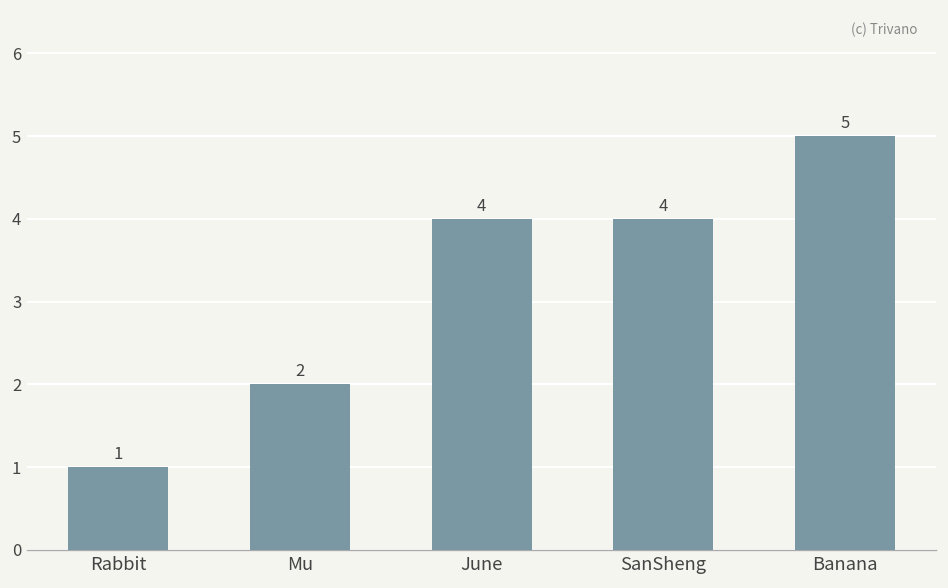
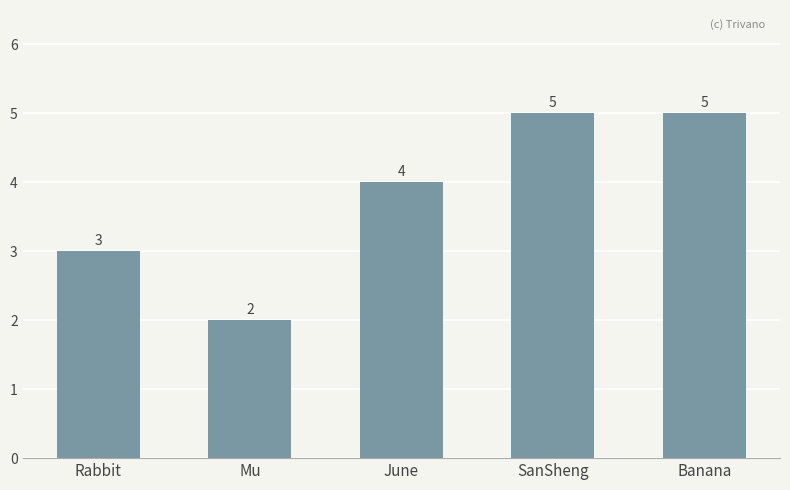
  {
-   "Rabbit": 1,
+   "Rabbit": 3,
    "Mu": 2,
    "June": 4,
-   "SanSheng": 4,
+   "SanSheng": 5,
    "Banana": 5
  }
